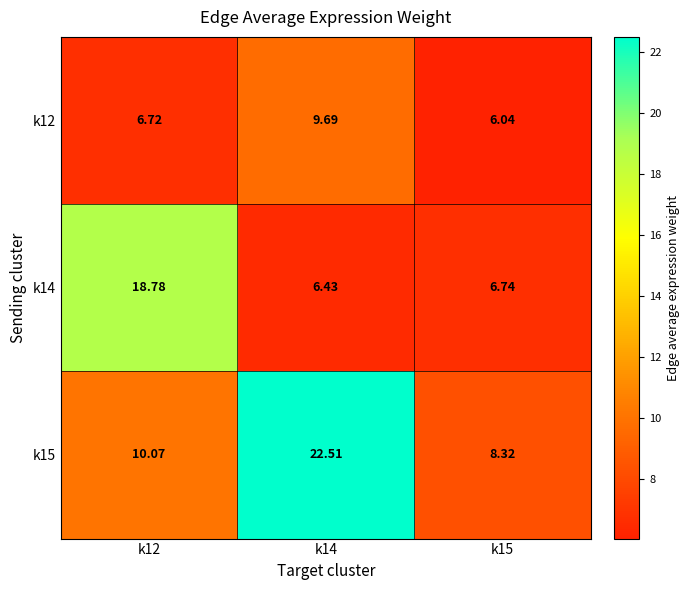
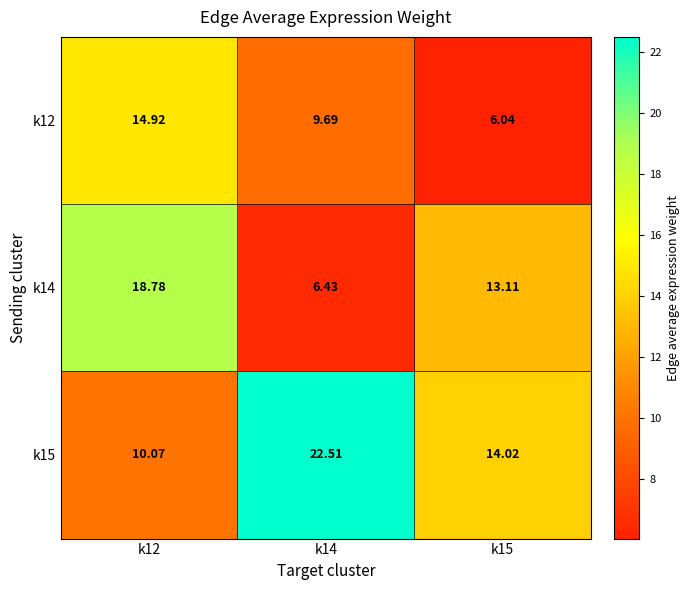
  {
    "k12": {
-     "k12": 6.72,
+     "k12": 14.92,
      "k14": 9.69,
      "k15": 6.04
    },
    "k14": {
      "k12": 18.78,
      "k14": 6.43,
-     "k15": 6.74
+     "k15": 13.11
    },
    "k15": {
      "k12": 10.07,
      "k14": 22.51,
-     "k15": 8.32
+     "k15": 14.02
    }
  }
